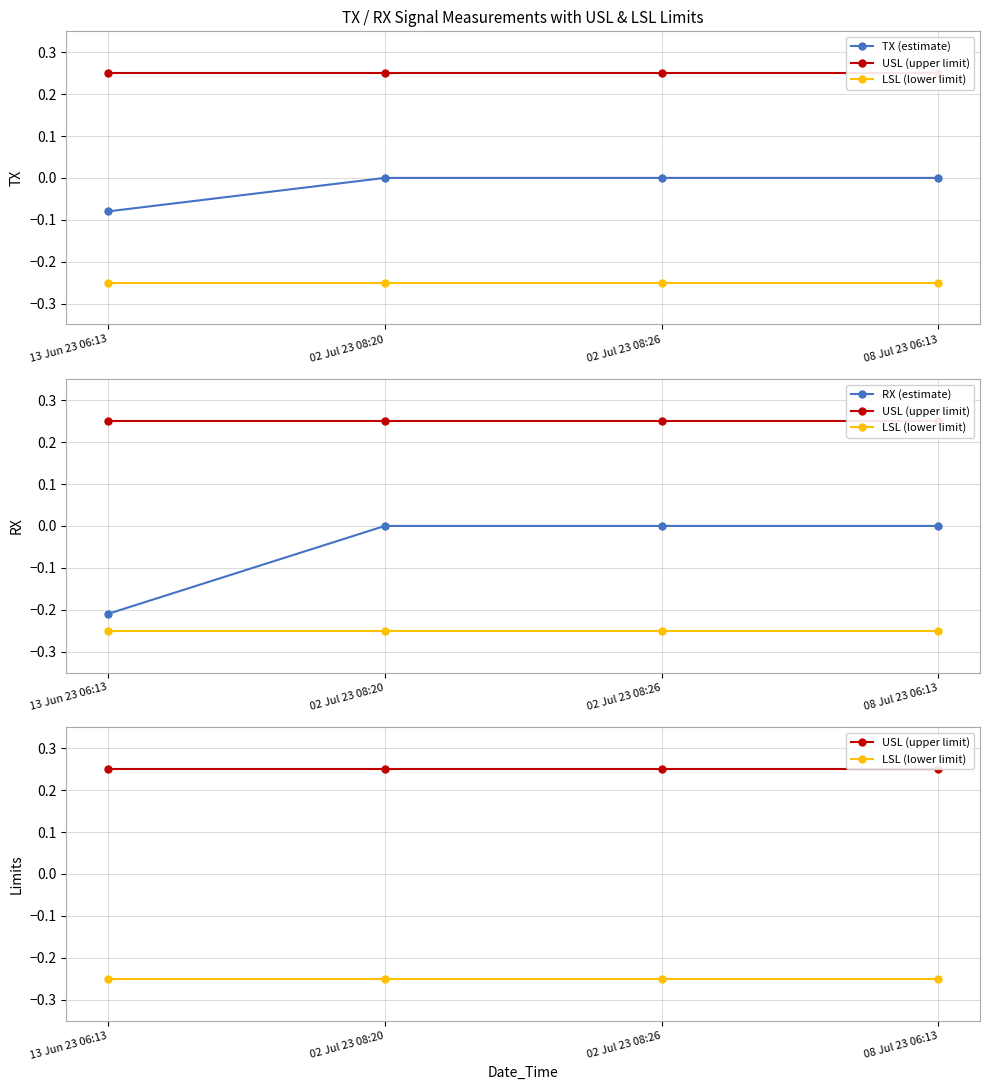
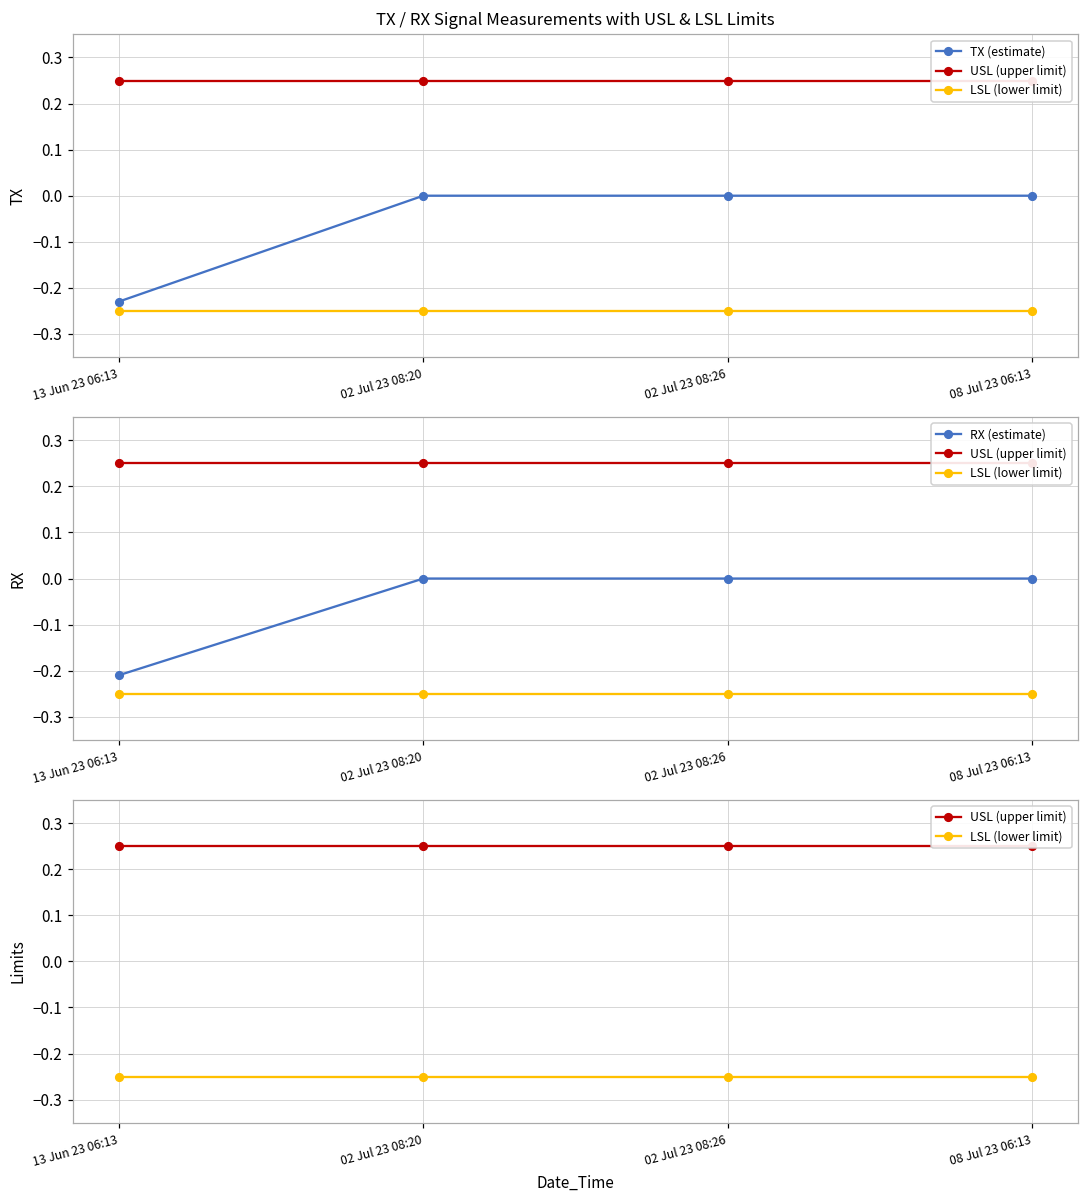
  {
    "TX / RX Signal Measurements with USL & LSL Limits": {
      "TX (estimate)": {
-       "13 Jun 23 06:13": -0.08,
+       "13 Jun 23 06:13": -0.23,
        "02 Jul 23 08:20": 0.00,
        "02 Jul 23 08:26": 0.00,
        "08 Jul 23 06:13": 0.00
      },
      "USL (upper limit)": {
        "13 Jun 23 06:13": 0.25,
        "02 Jul 23 08:20": 0.25,
        "02 Jul 23 08:26": 0.25
      },
      "LSL (lower limit)": {
        "13 Jun 23 06:13": -0.25,
        "02 Jul 23 08:20": -0.25,
        "02 Jul 23 08:26": -0.25,
        "08 Jul 23 06:13": -0.25
      }
    }
  }
